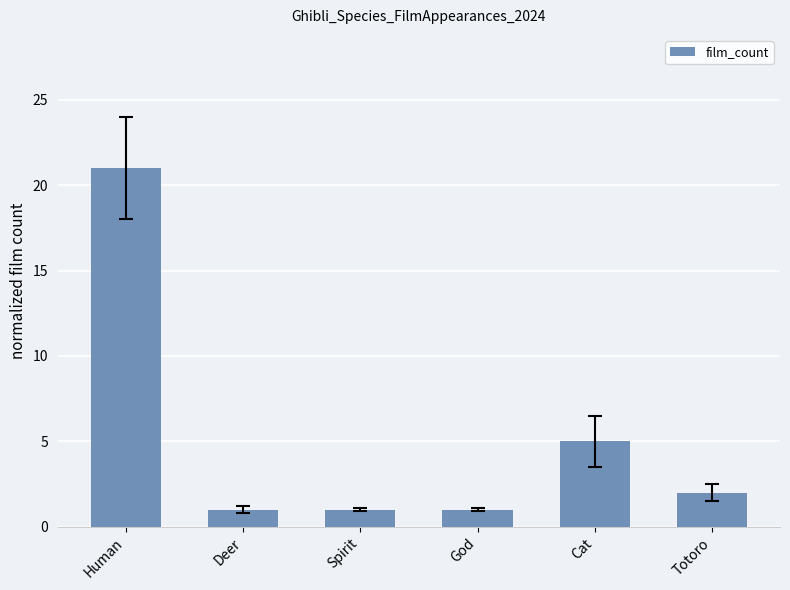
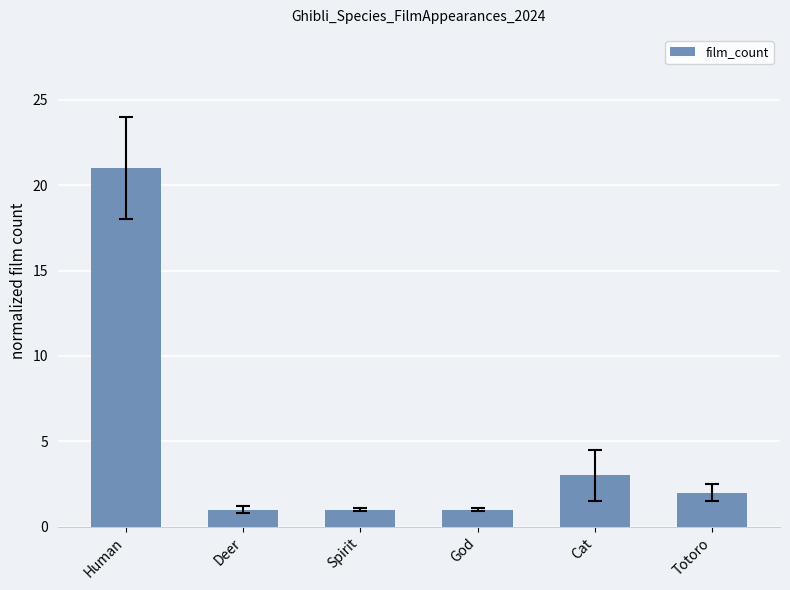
  {
    "film_count": {
      "Human": 21,
      "Deer": 1,
      "Spirit": 1,
      "God": 1,
-     "Cat": 5,
+     "Cat": 3,
      "Totoro": 2
    }
  }
